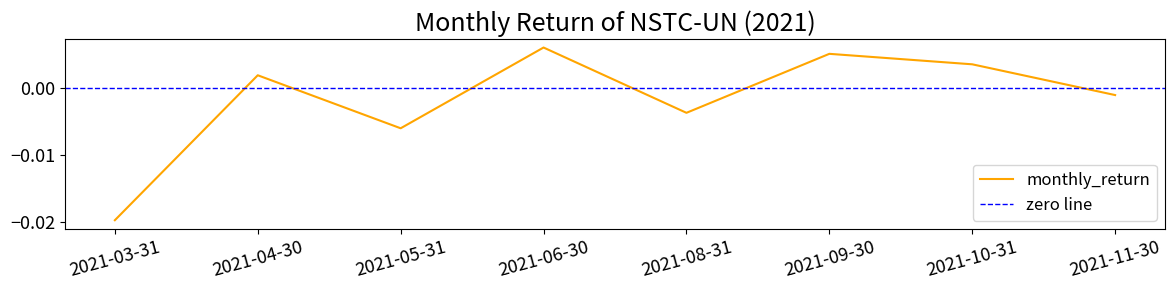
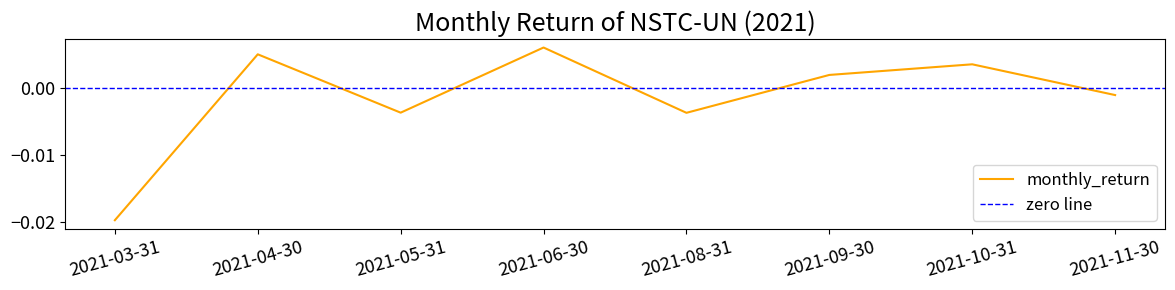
  {
    "2021-03-31": -0.020,
-   "2021-04-30": 0.002,
-   "2021-05-31": -0.006,
+   "2021-04-30": 0.005,
+   "2021-05-31": -0.004,
    "2021-06-30": 0.006,
    "2021-08-31": -0.004,
-   "2021-09-30": 0.005,
+   "2021-09-30": 0.002,
    "2021-10-31": 0.004,
    "2021-11-30": -0.001
  }
